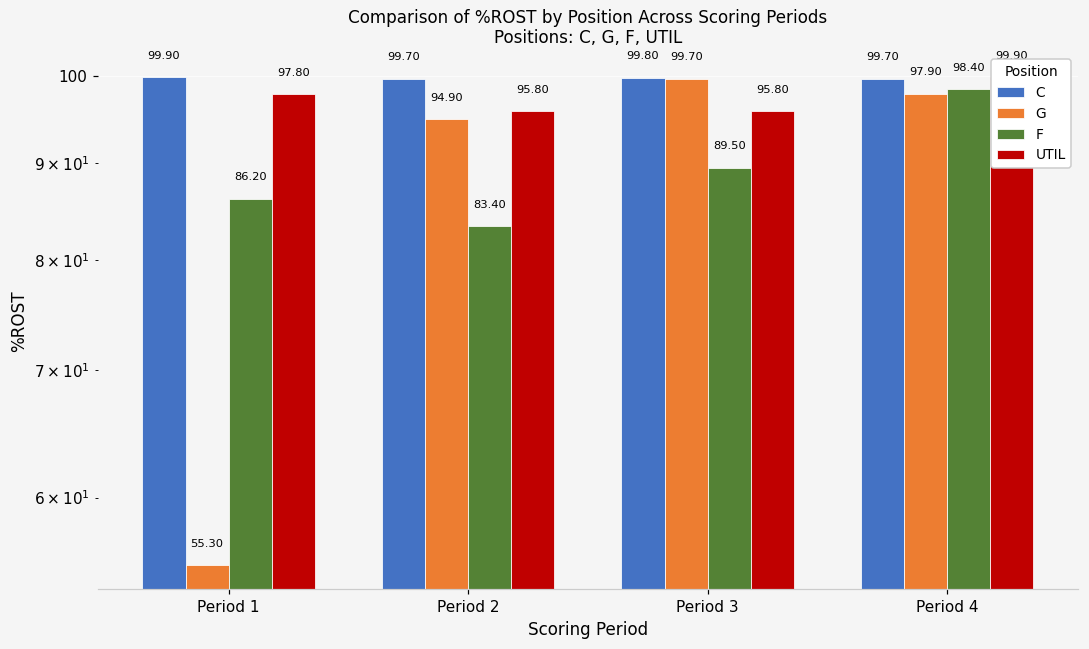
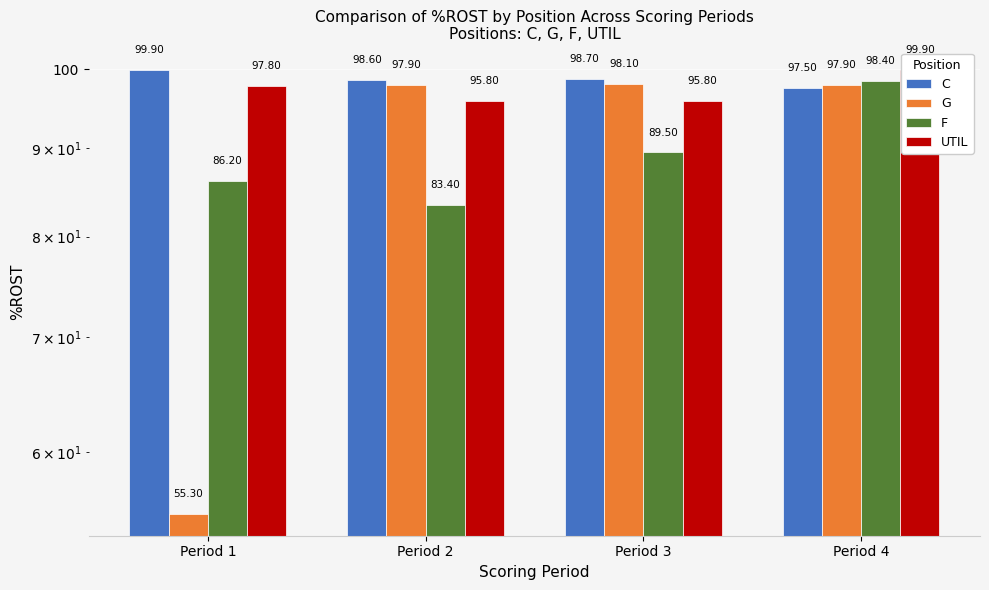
  {
    "C": {
      "Period 1": 99.90,
-     "Period 2": 99.70,
-     "Period 3": 99.80,
-     "Period 4": 99.70
+     "Period 2": 98.60,
+     "Period 3": 98.70,
+     "Period 4": 97.50
    },
    "G": {
      "Period 1": 55.30,
-     "Period 2": 94.90,
-     "Period 3": 99.70,
+     "Period 2": 97.90,
+     "Period 3": 98.10,
      "Period 4": 97.90
    },
    "F": {
      "Period 1": 86.20,
      "Period 2": 83.40,
      "Period 3": 89.50,
      "Period 4": 98.40
    },
    "UTIL": {
      "Period 1": 97.80,
      "Period 2": 95.80,
      "Period 3": 95.80
    }
  }
